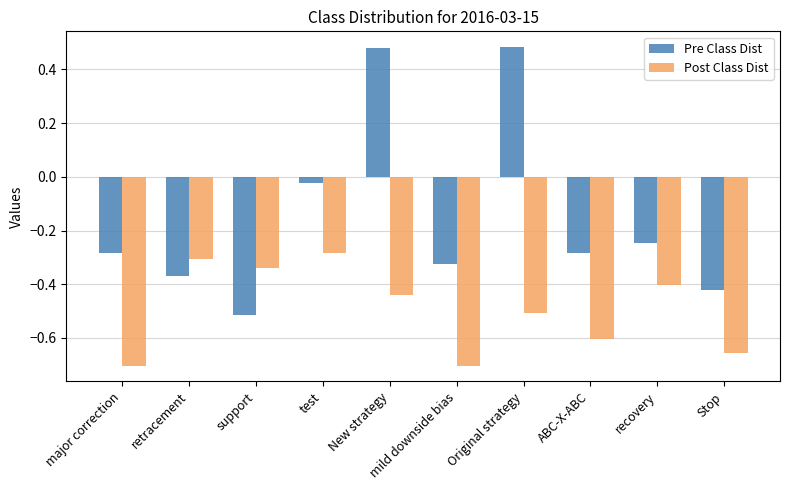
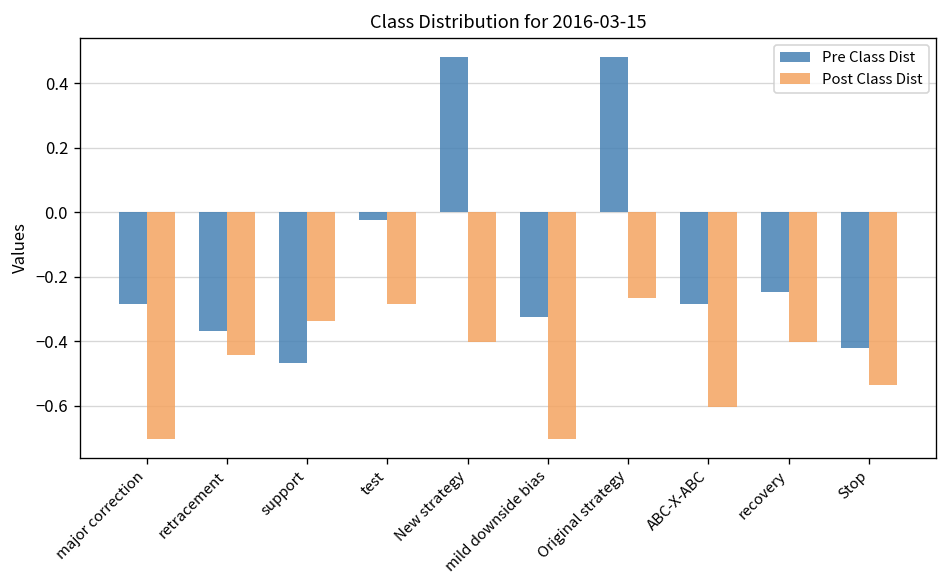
  {
    "Pre Class Dist": {
      "major correction": -0.28,
      "retracement": -0.37,
-     "support": -0.51,
+     "support": -0.47,
      "test": -0.02,
      "New strategy": 0.48,
      "mild downside bias": -0.32,
      "Original strategy": 0.48,
      "ABC-X-ABC": -0.28,
      "recovery": -0.25,
      "Stop": -0.42
    },
    "Post Class Dist": {
      "major correction": -0.70,
-     "retracement": -0.31,
+     "retracement": -0.44,
      "support": -0.34,
      "test": -0.28,
-     "New strategy": -0.44,
+     "New strategy": -0.40,
      "mild downside bias": -0.70,
-     "Original strategy": -0.51,
+     "Original strategy": -0.27,
      "ABC-X-ABC": -0.61,
      "recovery": -0.40,
-     "Stop": -0.66
+     "Stop": -0.54
    }
  }
